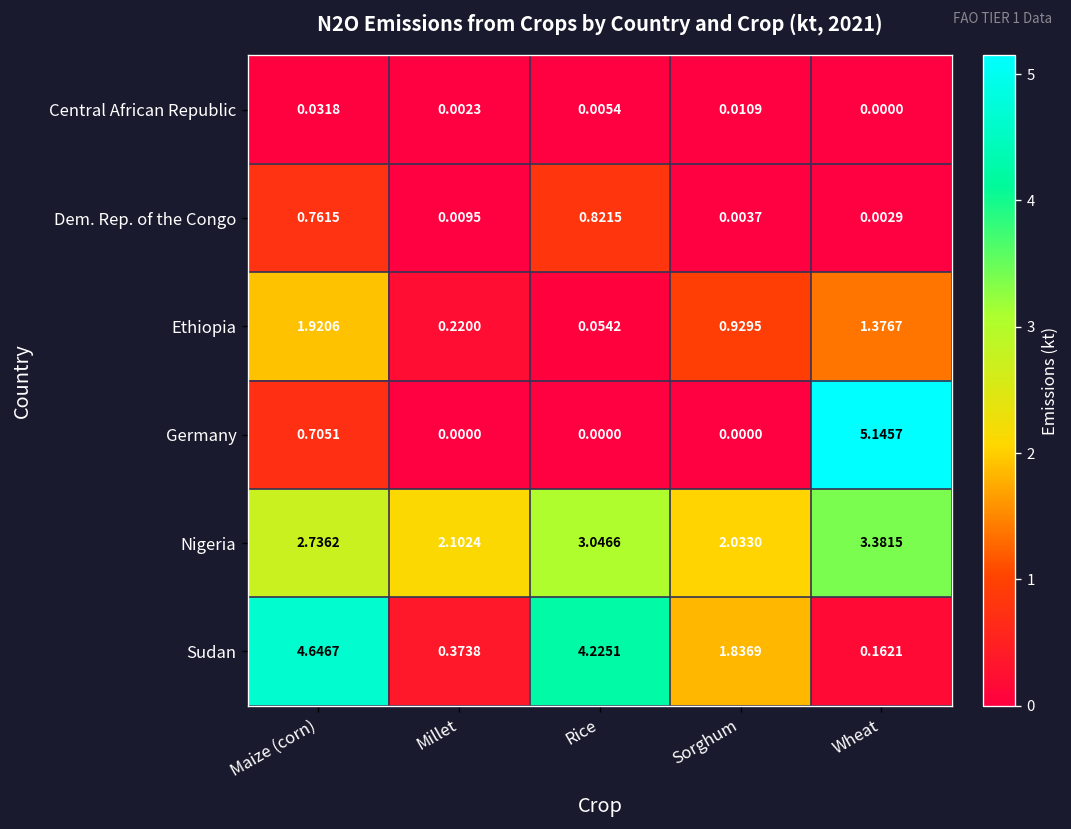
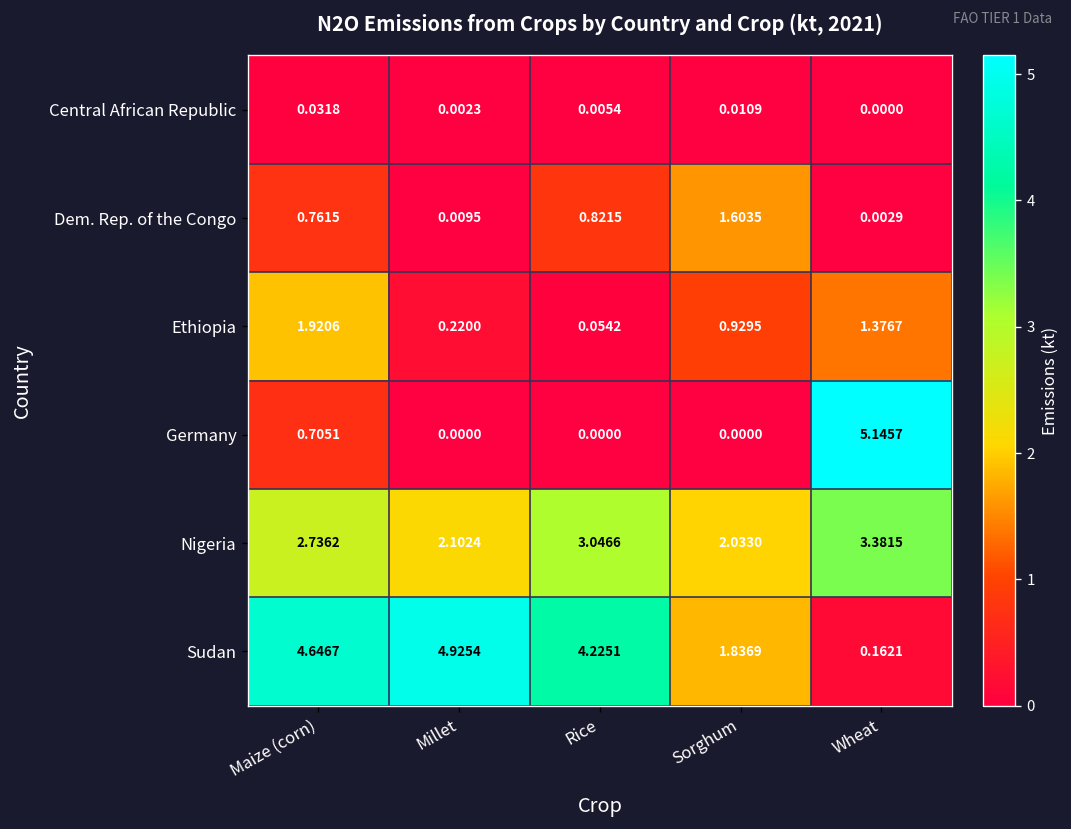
  {
    "Central African Republic": {
      "Maize (corn)": 0.0318,
      "Millet": 0.0023,
      "Rice": 0.0054,
      "Sorghum": 0.0109,
      "Wheat": 0.0000
    },
    "Dem. Rep. of the Congo": {
      "Maize (corn)": 0.7615,
      "Millet": 0.0095,
      "Rice": 0.8215,
-     "Sorghum": 0.0037,
+     "Sorghum": 1.6035,
      "Wheat": 0.0029
    },
    "Ethiopia": {
      "Maize (corn)": 1.9206,
      "Millet": 0.2200,
      "Rice": 0.0542,
      "Sorghum": 0.9295,
      "Wheat": 1.3767
    },
    "Germany": {
      "Maize (corn)": 0.7051,
      "Millet": 0.0000,
      "Rice": 0.0000,
      "Sorghum": 0.0000,
      "Wheat": 5.1457
    },
    "Nigeria": {
      "Maize (corn)": 2.7362,
      "Millet": 2.1024,
      "Rice": 3.0466,
      "Sorghum": 2.0330,
      "Wheat": 3.3815
    },
    "Sudan": {
      "Maize (corn)": 4.6467,
-     "Millet": 0.3738,
+     "Millet": 4.9254,
      "Rice": 4.2251,
      "Sorghum": 1.8369,
      "Wheat": 0.1621
    }
  }
